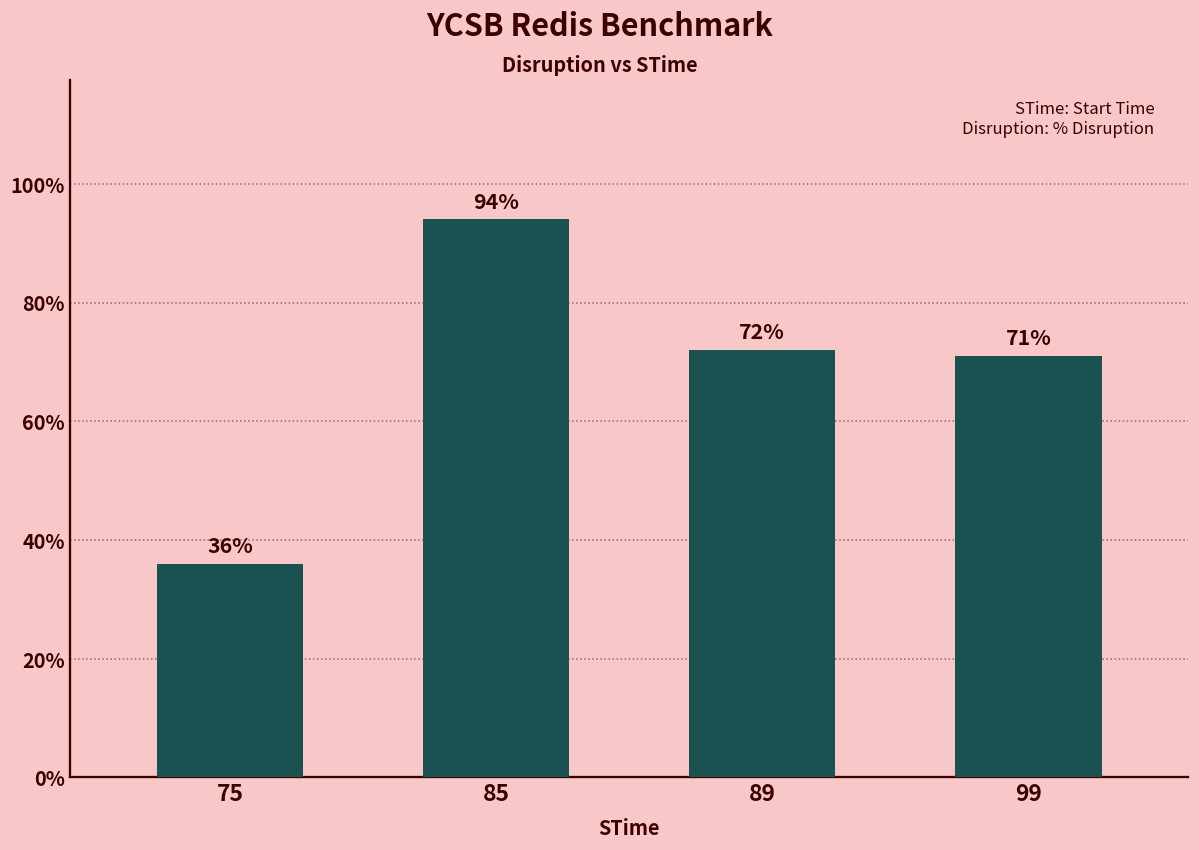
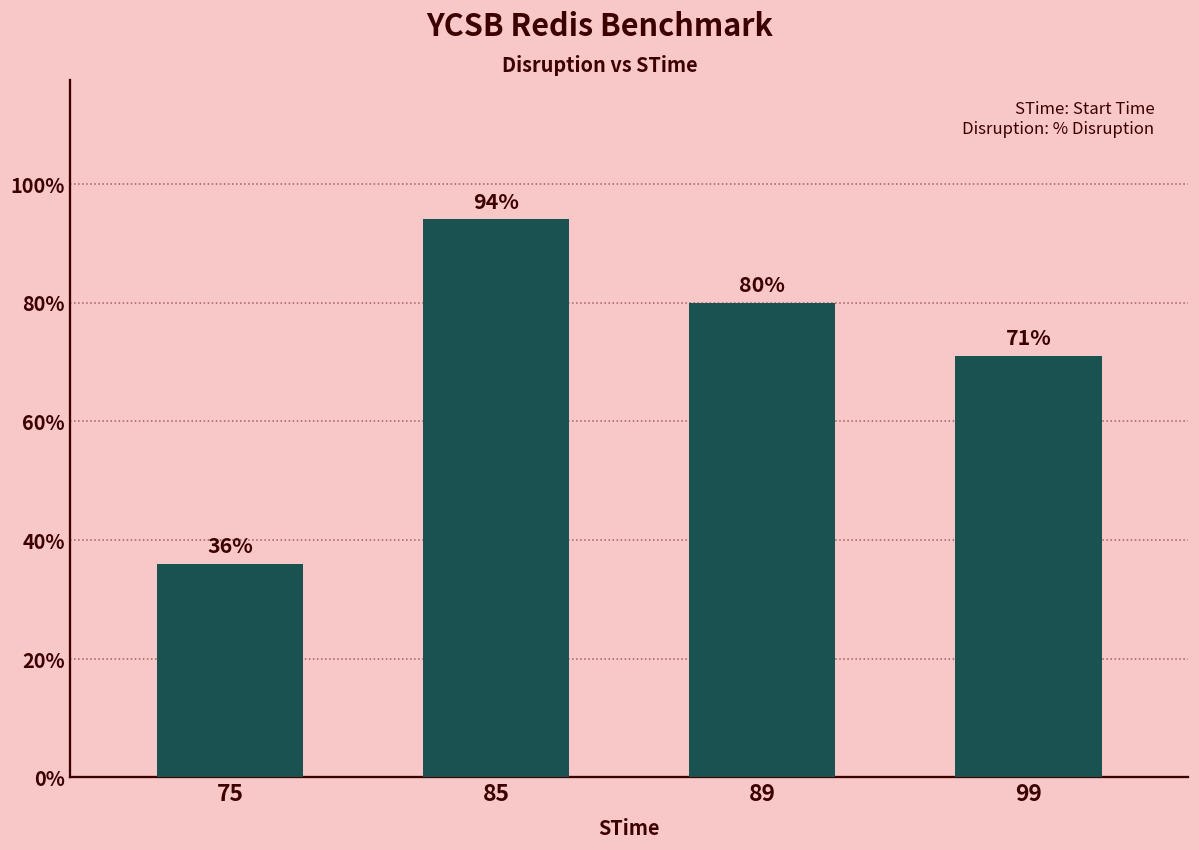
  {
    "75": "36%",
    "85": "94%",
-   "89": "72%",
+   "89": "80%",
    "99": "71%"
  }
